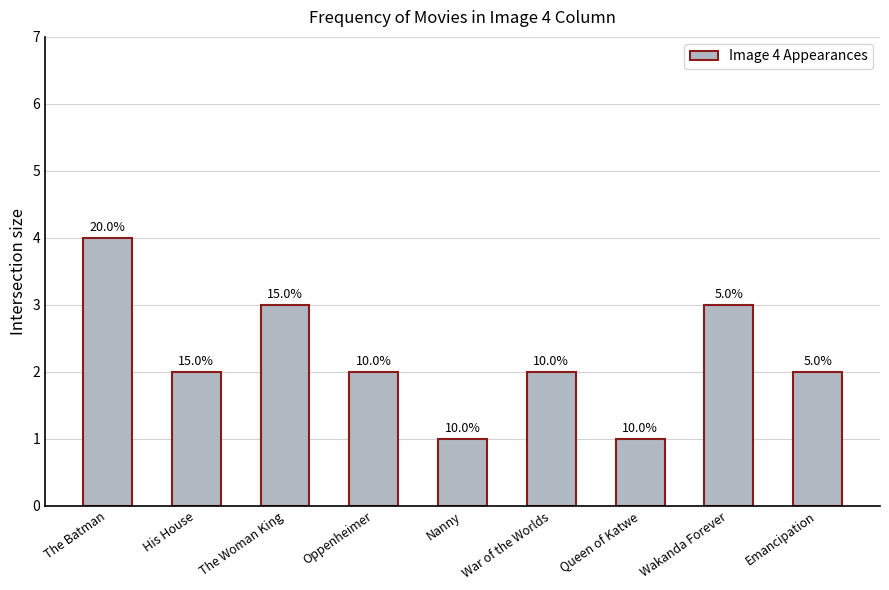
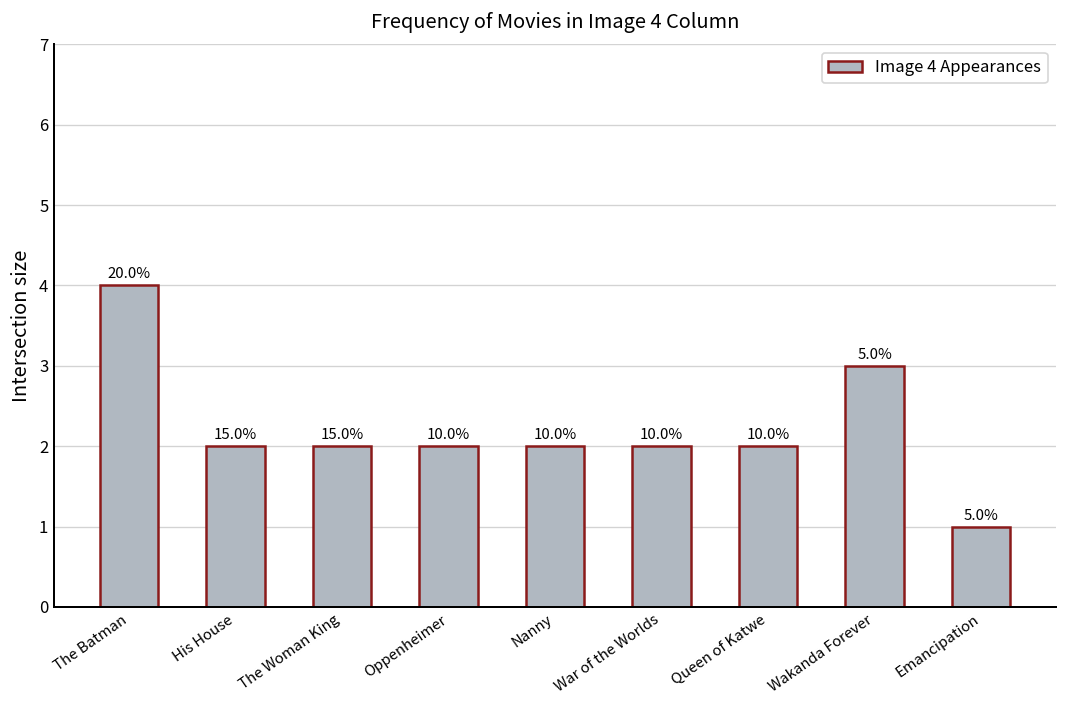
  {
-   "The Woman King": 3,
-   "Nanny": 1,
-   "Queen of Katwe": 1,
-   "Emancipation": 2
+   "The Woman King": 2,
+   "Nanny": 2,
+   "Queen of Katwe": 2,
+   "Emancipation": 1
  }
